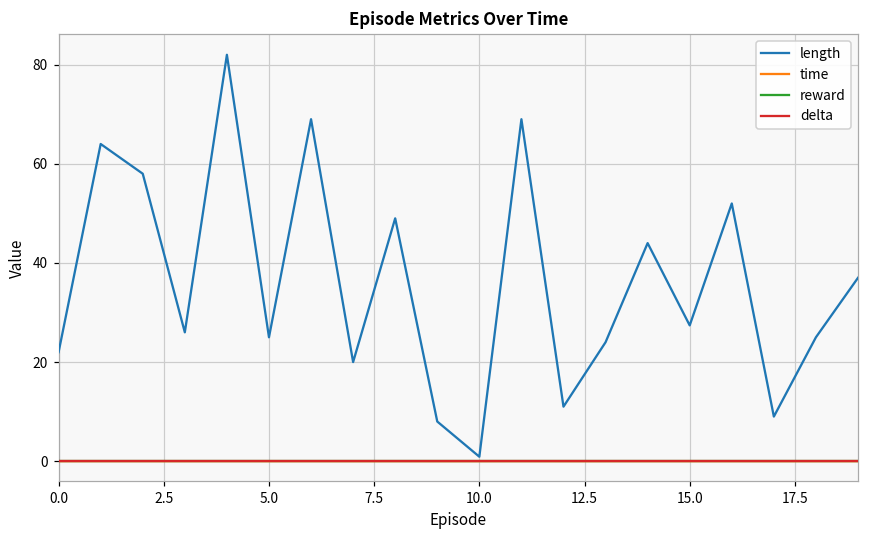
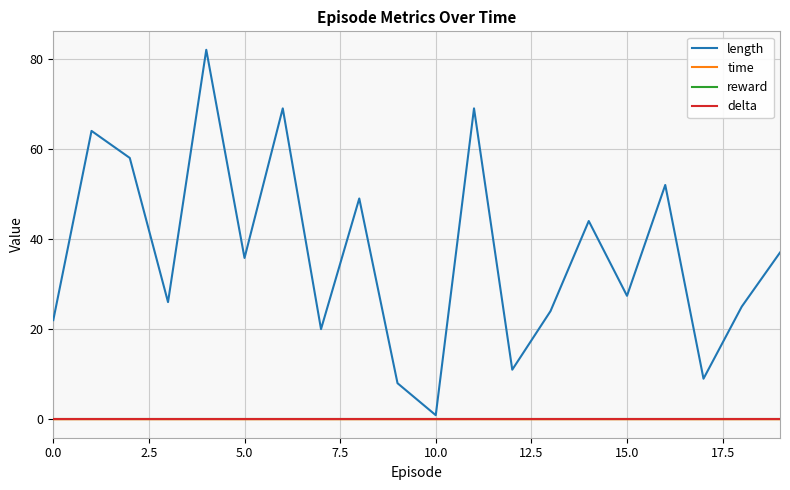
  {
    "length": {
      "0.0": 22,
-     "5.0": 25,
+     "5.0": 36,
      "10.0": 1,
      "15.0": 27
    },
    "delta": {
      "0.0": 0,
      "5.0": 0,
      "10.0": 0,
      "15.0": 0
    }
  }
